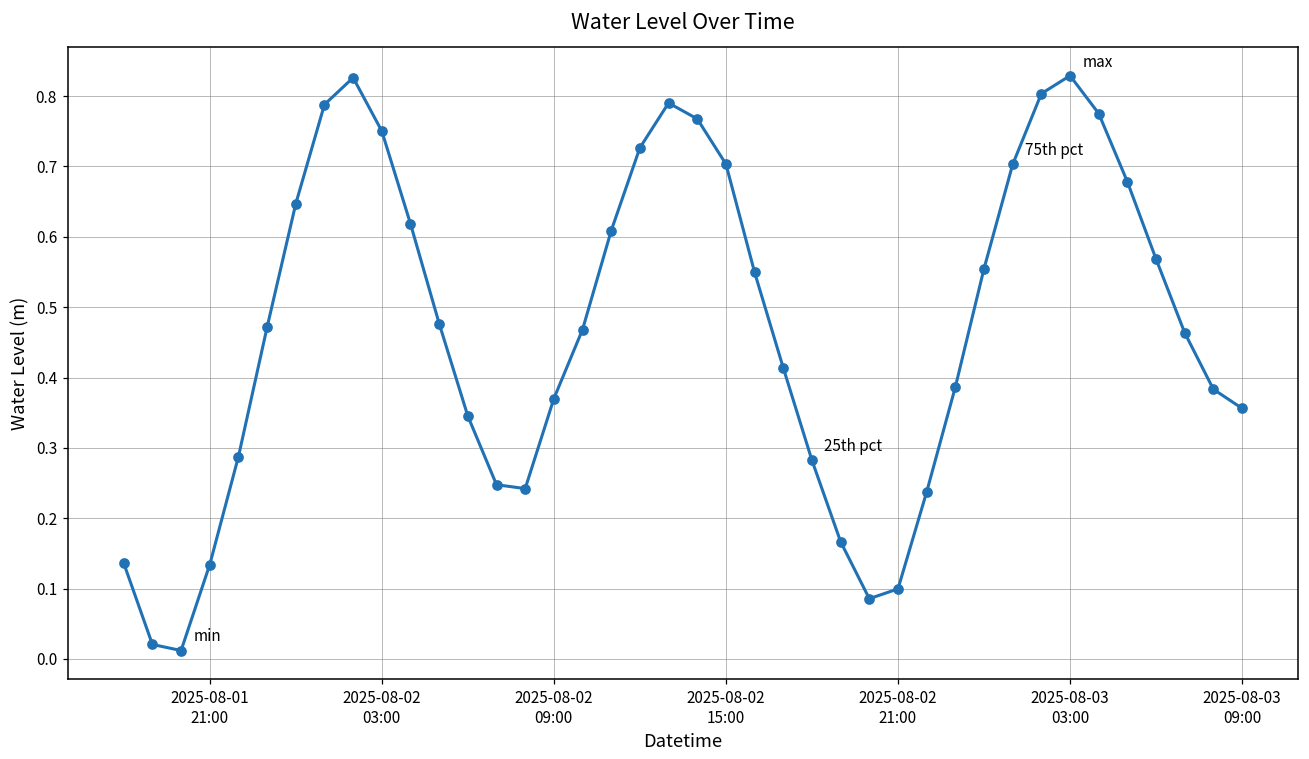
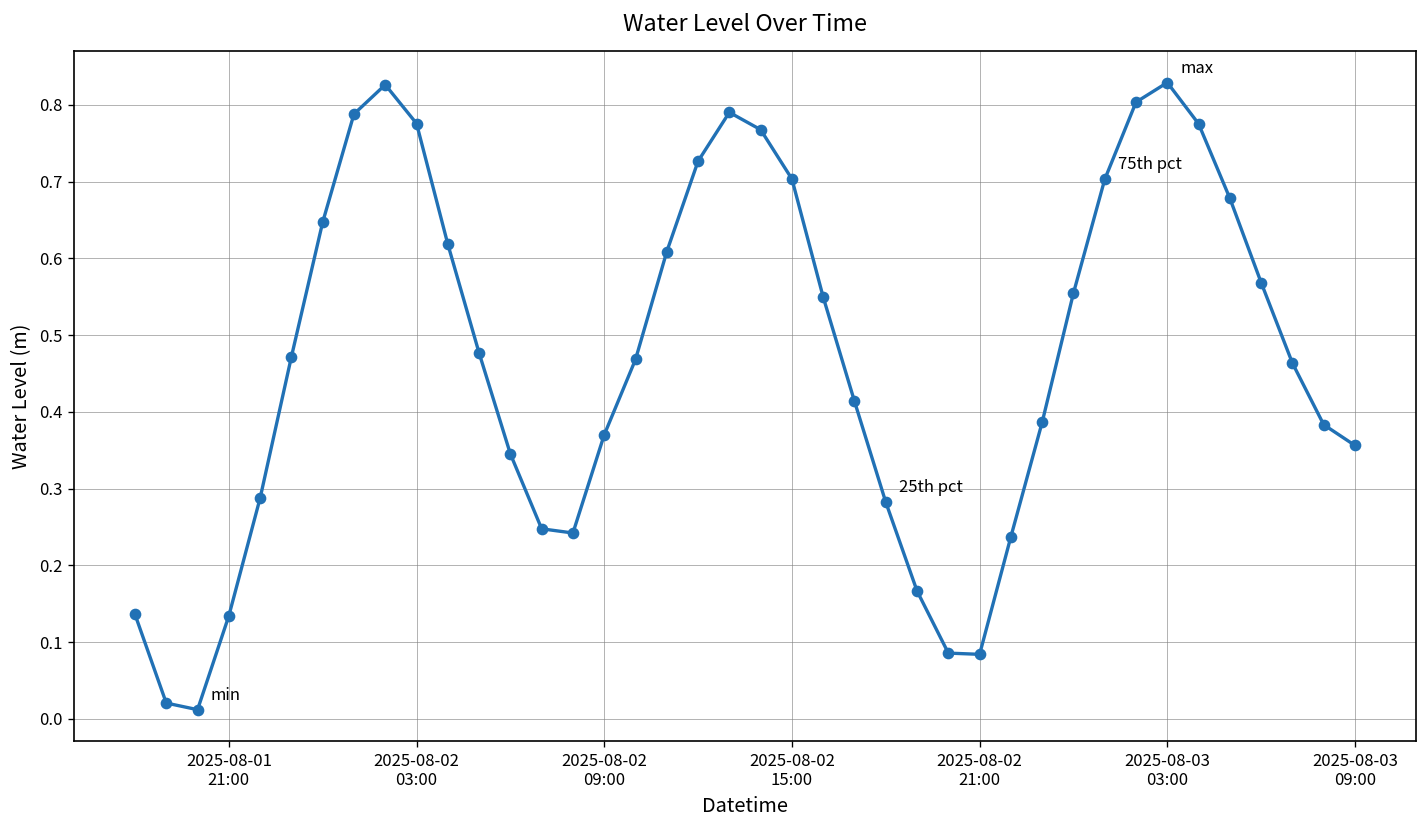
  {
    "2025-08-01 21:00": 0.13,
-   "2025-08-02 03:00": 0.75,
+   "2025-08-02 03:00": 0.78,
    "2025-08-02 09:00": 0.37,
    "2025-08-02 15:00": 0.70,
-   "2025-08-02 21:00": 0.10,
+   "2025-08-02 21:00": 0.08,
    "2025-08-03 03:00": 0.83,
    "2025-08-03 09:00": 0.36
  }
